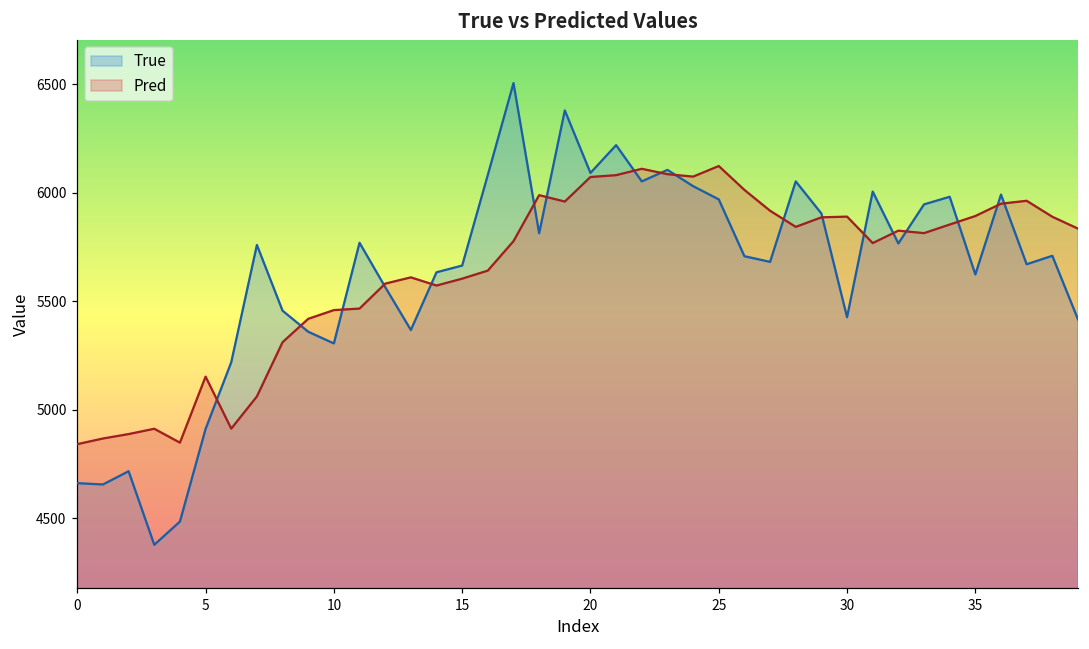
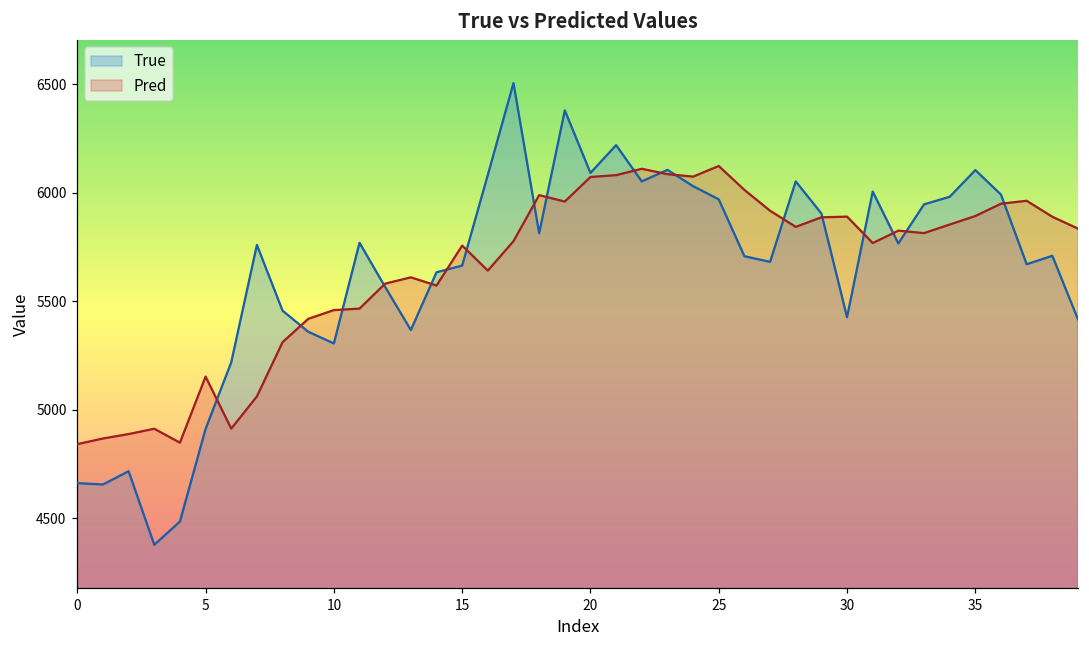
  {
    "True": {
      "0": 4660,
      "5": 4910,
      "10": 5310,
      "15": 5660,
      "20": 6090,
      "25": 5970,
      "30": 5430,
-     "35": 5620
+     "35": 6100
    },
    "Pred": {
      "0": 4840,
      "5": 5150,
      "10": 5460,
-     "15": 5600,
+     "15": 5760,
      "20": 6070,
      "25": 6120,
      "30": 5890,
      "35": 5890
    }
  }
